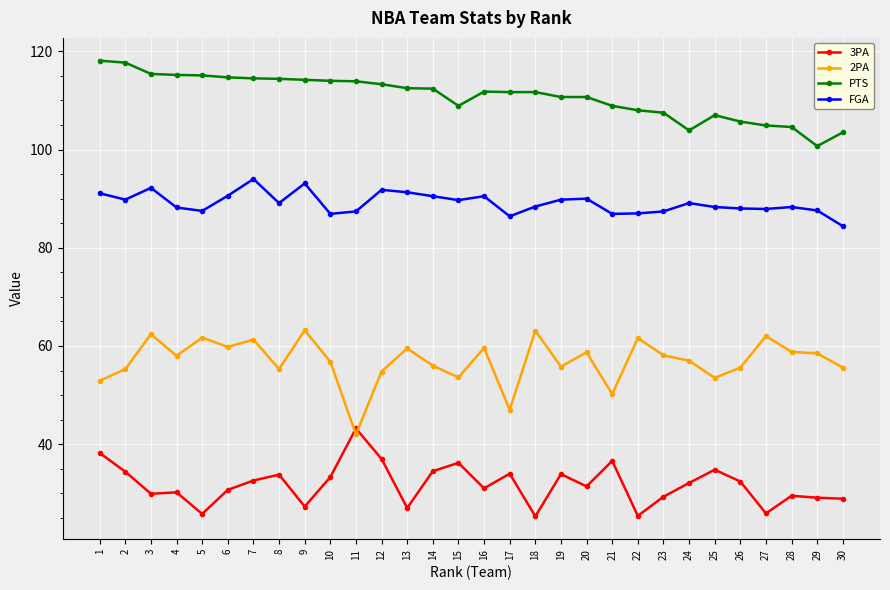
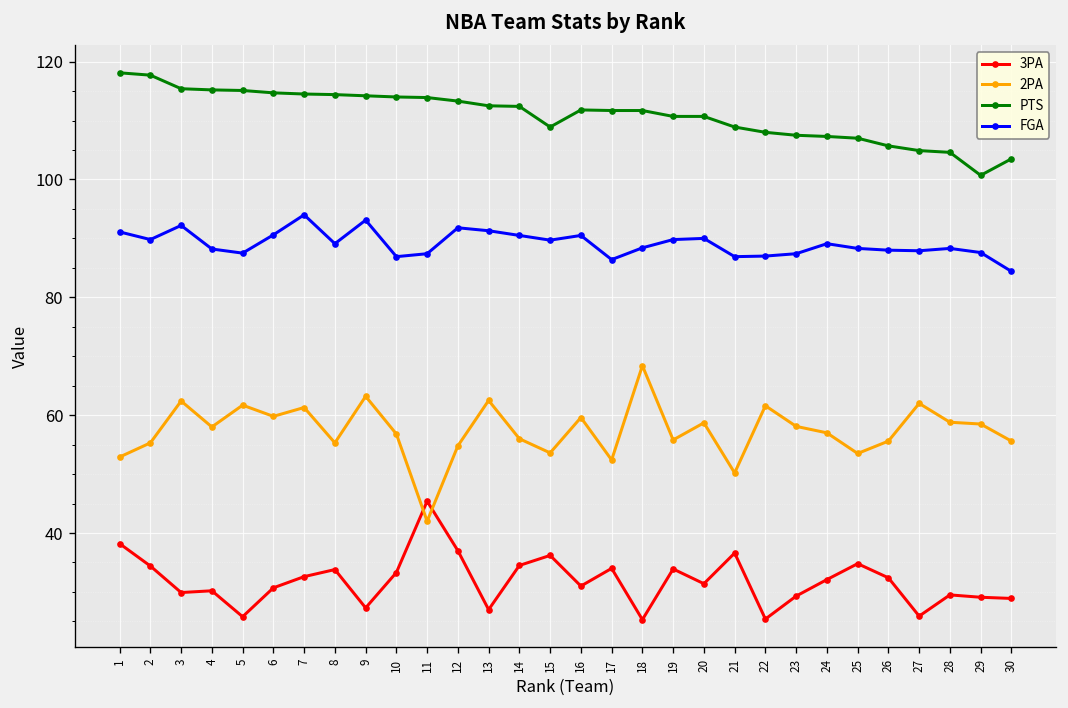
  {
    "3PA": {
      "1": 38,
      "2": 34,
      "3": 30,
      "4": 30,
      "5": 26,
      "6": 31,
      "7": 33,
      "8": 34,
      "9": 27,
      "10": 33,
-     "11": 43,
+     "11": 45,
      "12": 37,
      "13": 27,
      "14": 35,
      "15": 36,
      "16": 31,
      "17": 34,
      "18": 25,
      "19": 34,
      "20": 31,
      "21": 37,
      "22": 25,
      "23": 29,
      "24": 32,
      "25": 35,
      "26": 32,
      "27": 26,
      "28": 30,
      "29": 29,
      "30": 29
    },
    "2PA": {
      "1": 53,
      "2": 55,
      "3": 62,
      "4": 58,
      "5": 62,
      "6": 60,
      "7": 61,
      "8": 55,
      "9": 63,
      "10": 57,
      "11": 42,
      "12": 55,
-     "13": 60,
+     "13": 63,
      "14": 56,
      "15": 54,
      "16": 60,
-     "17": 47,
-     "18": 63,
+     "17": 52,
+     "18": 68,
      "19": 56,
      "20": 59,
      "21": 50,
      "22": 62,
      "23": 58,
      "24": 57,
      "25": 54,
      "26": 56,
      "27": 62,
      "28": 59,
      "29": 59,
      "30": 56
    },
    "PTS": {
      "1": 118,
      "2": 118,
      "3": 115,
      "4": 115,
      "5": 115,
      "6": 115,
      "7": 115,
      "8": 114,
      "9": 114,
      "10": 114,
      "11": 114,
      "12": 113,
      "13": 113,
      "14": 112,
      "15": 109,
      "16": 112,
      "17": 112,
      "18": 112,
      "19": 111,
      "20": 111,
      "21": 109,
      "22": 108,
      "23": 108,
-     "24": 104,
+     "24": 107,
      "25": 107,
      "26": 106,
      "27": 105,
      "28": 105,
      "29": 101,
      "30": 104
    },
    "FGA": {
      "1": 91,
      "2": 90,
      "3": 92,
      "4": 88,
      "5": 88,
      "6": 91,
      "7": 94,
      "8": 89,
      "9": 93,
      "10": 87,
      "11": 87,
      "12": 92,
      "13": 91,
      "14": 91,
      "15": 90,
      "16": 91,
      "17": 86,
      "18": 88,
      "19": 90,
      "20": 90,
      "21": 87,
      "22": 87,
      "23": 87,
      "24": 89,
      "25": 88,
      "26": 88,
      "27": 88,
      "28": 88,
      "29": 88,
      "30": 84
    }
  }
